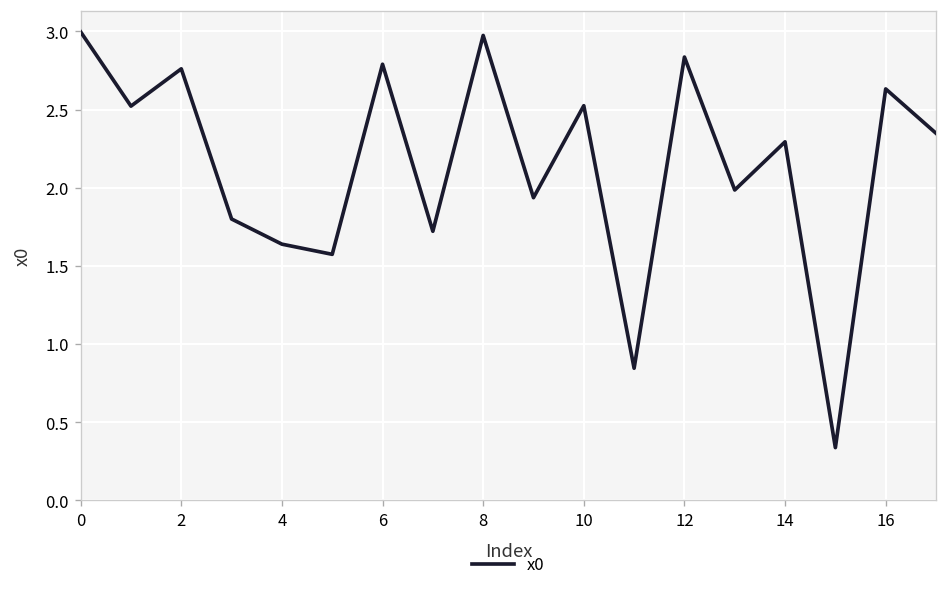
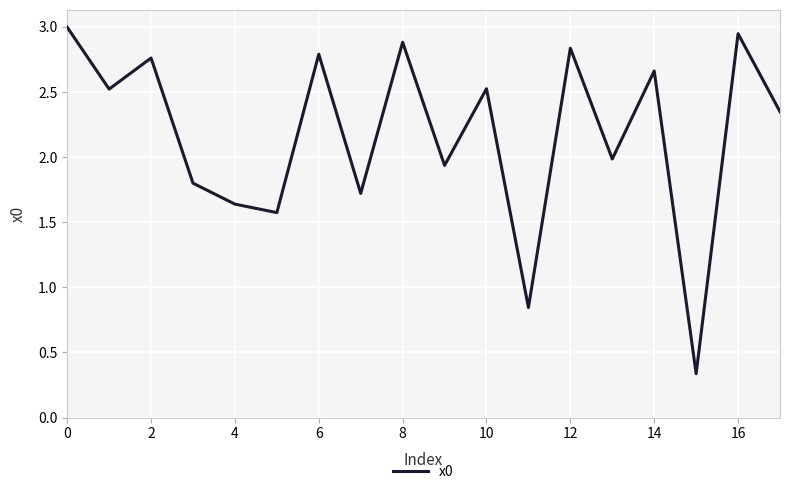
  {
    "0": 3.00,
    "2": 2.76,
    "4": 1.64,
    "6": 2.79,
-   "8": 2.97,
+   "8": 2.88,
    "10": 2.52,
    "12": 2.84,
-   "14": 2.29,
-   "16": 2.63
+   "14": 2.66,
+   "16": 2.95
  }
